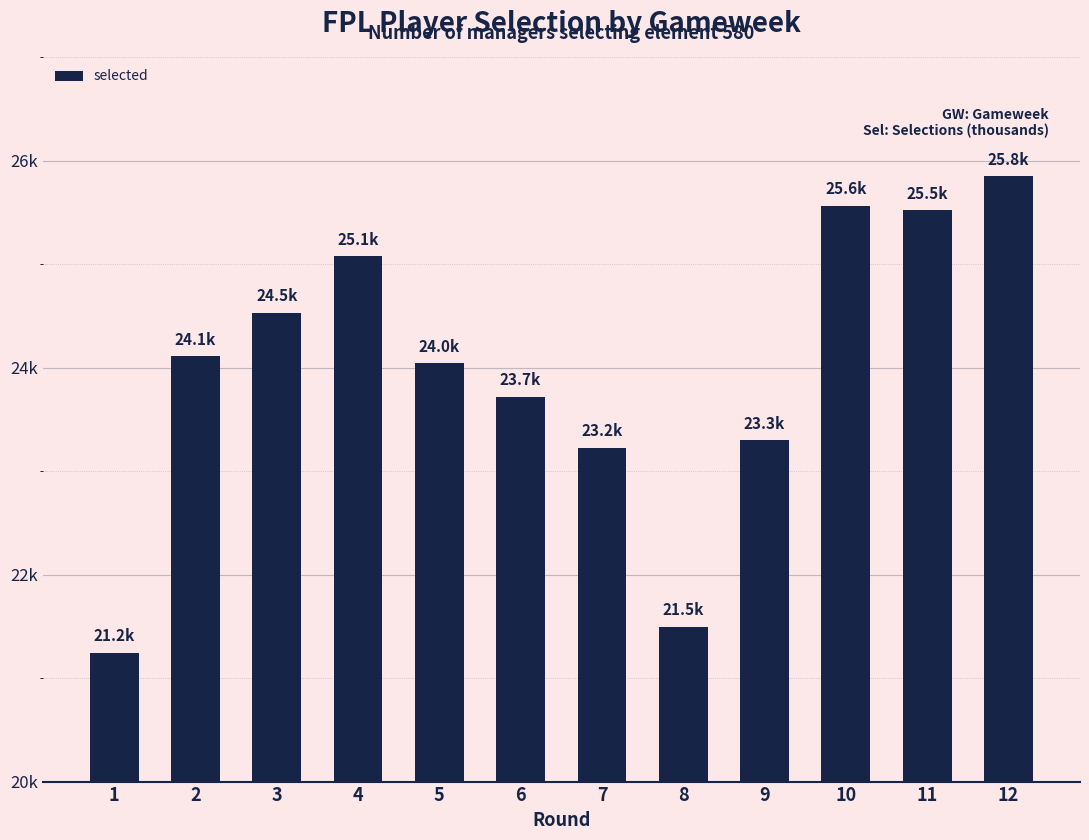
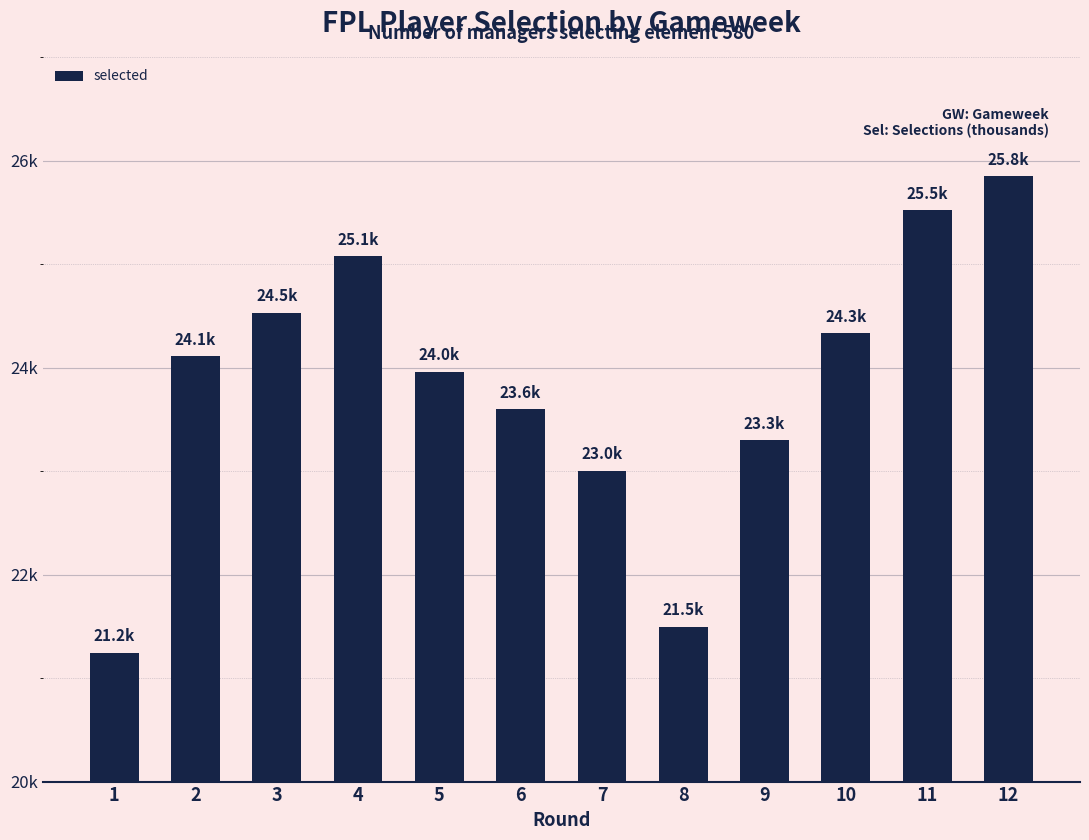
  {
    "1": "21.2k",
    "2": "24.1k",
    "3": "24.5k",
    "4": "25.1k",
-   "5": "24040",
-   "6": "23.7k",
-   "7": "23.2k",
+   "5": "23960",
+   "6": "23.6k",
+   "7": "23.0k",
    "8": "21.5k",
    "9": "23.3k",
-   "10": "25.6k",
+   "10": "24.3k",
    "11": "25.5k",
    "12": "25.8k"
  }
